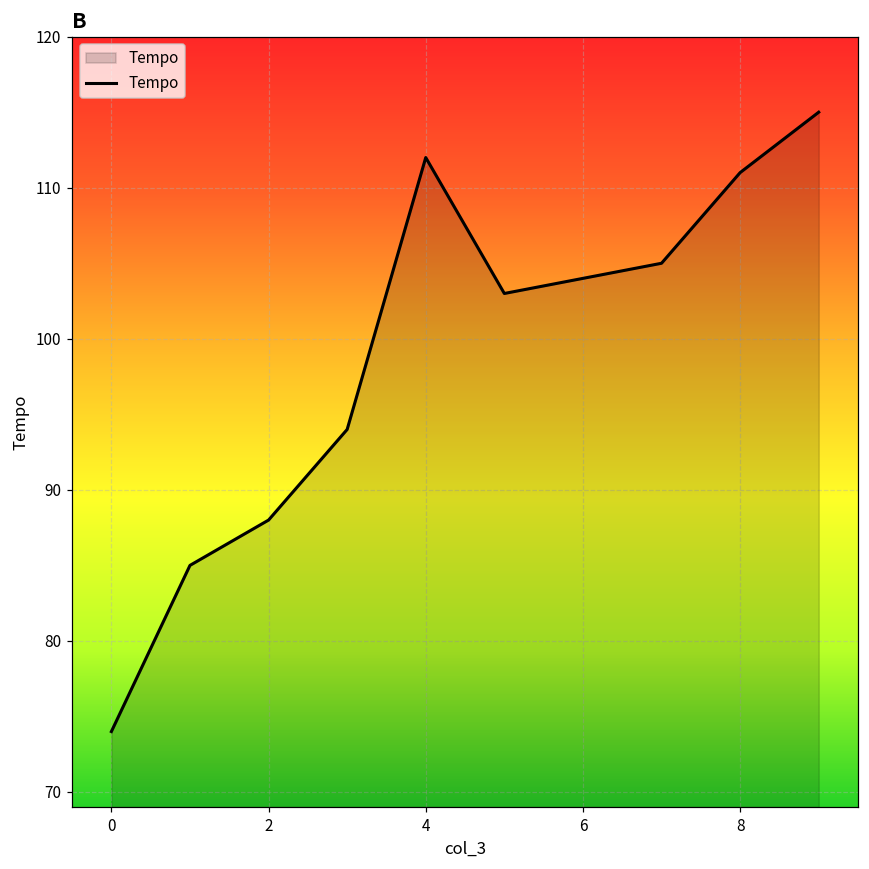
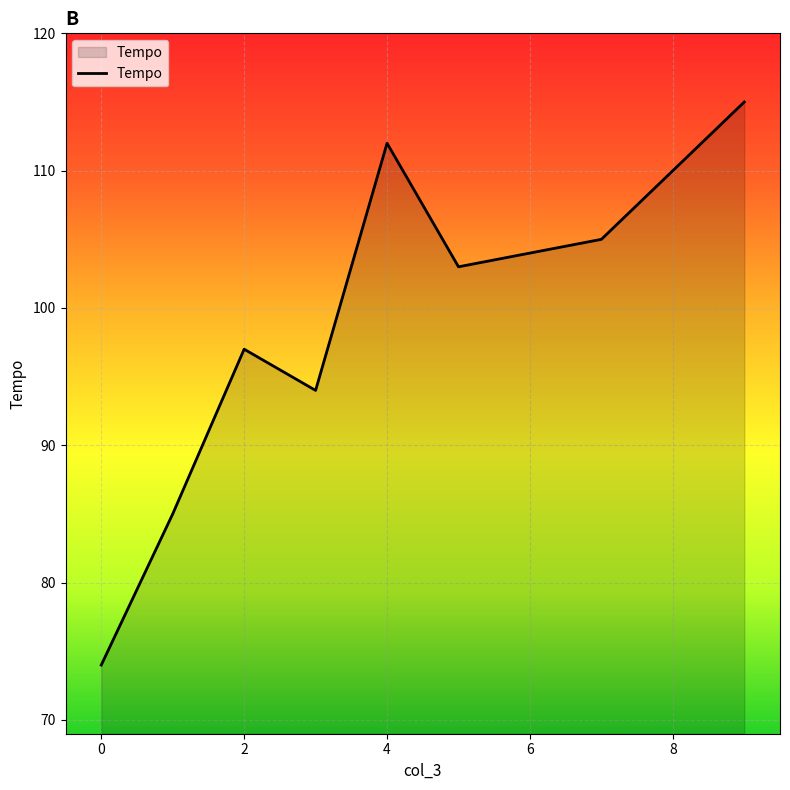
  {
    "0": 74,
-   "2": 88,
+   "2": 97,
    "4": 112,
    "6": 104,
-   "8": 111
+   "8": 110
  }
